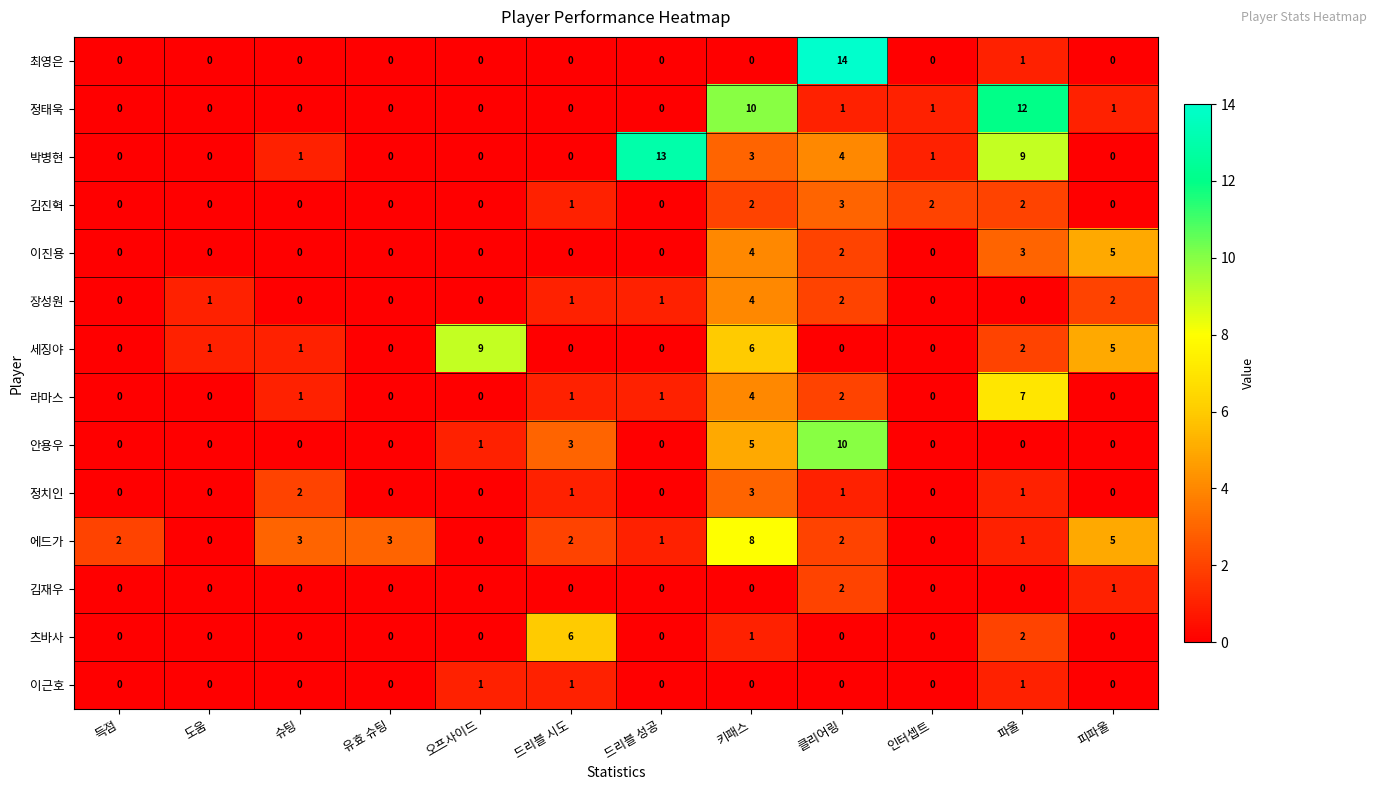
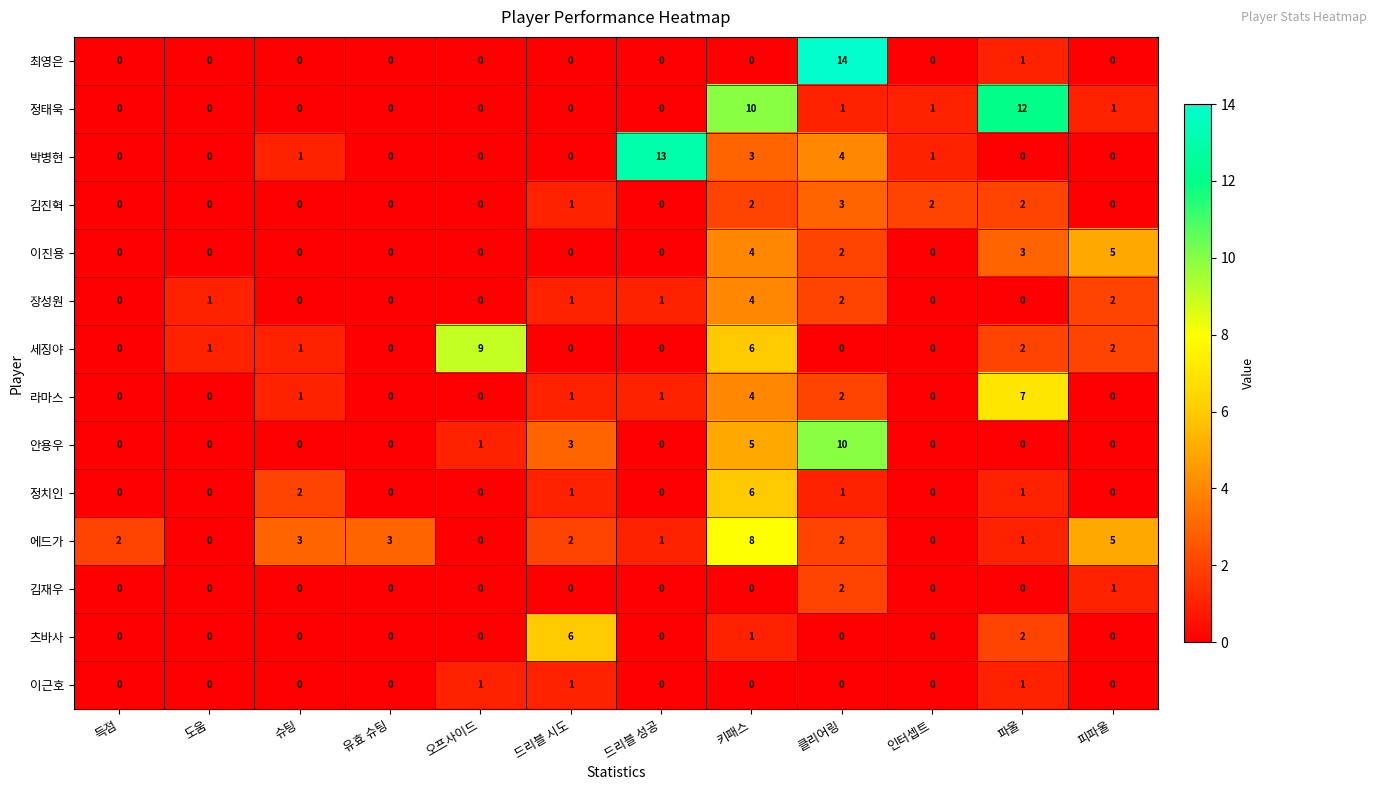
  {
    "최영은": {
      "득점": 0,
      "도움": 0,
      "슈팅": 0,
      "유효 슈팅": 0,
      "오프사이드": 0,
      "드리블 시도": 0,
      "드리블 성공": 0,
      "키패스": 0,
      "클리어링": 14,
      "인터셉트": 0,
      "파울": 1,
      "피파울": 0
    },
    "정태욱": {
      "득점": 0,
      "도움": 0,
      "슈팅": 0,
      "유효 슈팅": 0,
      "오프사이드": 0,
      "드리블 시도": 0,
      "드리블 성공": 0,
      "키패스": 10,
      "클리어링": 1,
      "인터셉트": 1,
      "파울": 12,
      "피파울": 1
    },
    "박병현": {
      "득점": 0,
      "도움": 0,
      "슈팅": 1,
      "유효 슈팅": 0,
      "오프사이드": 0,
      "드리블 시도": 0,
      "드리블 성공": 13,
      "키패스": 3,
      "클리어링": 4,
      "인터셉트": 1,
-     "파울": 9,
+     "파울": 0,
      "피파울": 0
    },
    "김진혁": {
      "득점": 0,
      "도움": 0,
      "슈팅": 0,
      "유효 슈팅": 0,
      "오프사이드": 0,
      "드리블 시도": 1,
      "드리블 성공": 0,
      "키패스": 2,
      "클리어링": 3,
      "인터셉트": 2,
      "파울": 2,
      "피파울": 0
    },
    "이진용": {
      "득점": 0,
      "도움": 0,
      "슈팅": 0,
      "유효 슈팅": 0,
      "오프사이드": 0,
      "드리블 시도": 0,
      "드리블 성공": 0,
      "키패스": 4,
      "클리어링": 2,
      "인터셉트": 0,
      "파울": 3,
      "피파울": 5
    },
    "장성원": {
      "득점": 0,
      "도움": 1,
      "슈팅": 0,
      "유효 슈팅": 0,
      "오프사이드": 0,
      "드리블 시도": 1,
      "드리블 성공": 1,
      "키패스": 4,
      "클리어링": 2,
      "인터셉트": 0,
      "파울": 0,
      "피파울": 2
    },
    "세징야": {
      "득점": 0,
      "도움": 1,
      "슈팅": 1,
      "유효 슈팅": 0,
      "오프사이드": 9,
      "드리블 시도": 0,
      "드리블 성공": 0,
      "키패스": 6,
      "클리어링": 0,
      "인터셉트": 0,
      "파울": 2,
-     "피파울": 5
+     "피파울": 2
    },
    "라마스": {
      "득점": 0,
      "도움": 0,
      "슈팅": 1,
      "유효 슈팅": 0,
      "오프사이드": 0,
      "드리블 시도": 1,
      "드리블 성공": 1,
      "키패스": 4,
      "클리어링": 2,
      "인터셉트": 0,
      "파울": 7,
      "피파울": 0
    },
    "안용우": {
      "득점": 0,
      "도움": 0,
      "슈팅": 0,
      "유효 슈팅": 0,
      "오프사이드": 1,
      "드리블 시도": 3,
      "드리블 성공": 0,
      "키패스": 5,
      "클리어링": 10,
      "인터셉트": 0,
      "파울": 0,
      "피파울": 0
    },
    "정치인": {
      "득점": 0,
      "도움": 0,
      "슈팅": 2,
      "유효 슈팅": 0,
      "오프사이드": 0,
      "드리블 시도": 1,
      "드리블 성공": 0,
-     "키패스": 3,
+     "키패스": 6,
      "클리어링": 1,
      "인터셉트": 0,
      "파울": 1,
      "피파울": 0
    },
    "에드가": {
      "득점": 2,
      "도움": 0,
      "슈팅": 3,
      "유효 슈팅": 3,
      "오프사이드": 0,
      "드리블 시도": 2,
      "드리블 성공": 1,
      "키패스": 8,
      "클리어링": 2,
      "인터셉트": 0,
      "파울": 1,
      "피파울": 5
    },
    "김재우": {
      "득점": 0,
      "도움": 0,
      "슈팅": 0,
      "유효 슈팅": 0,
      "오프사이드": 0,
      "드리블 시도": 0,
      "드리블 성공": 0,
      "키패스": 0,
      "클리어링": 2,
      "인터셉트": 0,
      "파울": 0,
      "피파울": 1
    },
    "츠바사": {
      "득점": 0,
      "도움": 0,
      "슈팅": 0,
      "유효 슈팅": 0,
      "오프사이드": 0,
      "드리블 시도": 6,
      "드리블 성공": 0,
      "키패스": 1,
      "클리어링": 0,
      "인터셉트": 0,
      "파울": 2,
      "피파울": 0
    },
    "이근호": {
      "득점": 0,
      "도움": 0,
      "슈팅": 0,
      "유효 슈팅": 0,
      "오프사이드": 1,
      "드리블 시도": 1,
      "드리블 성공": 0,
      "키패스": 0,
      "클리어링": 0,
      "인터셉트": 0,
      "파울": 1,
      "피파울": 0
    }
  }
